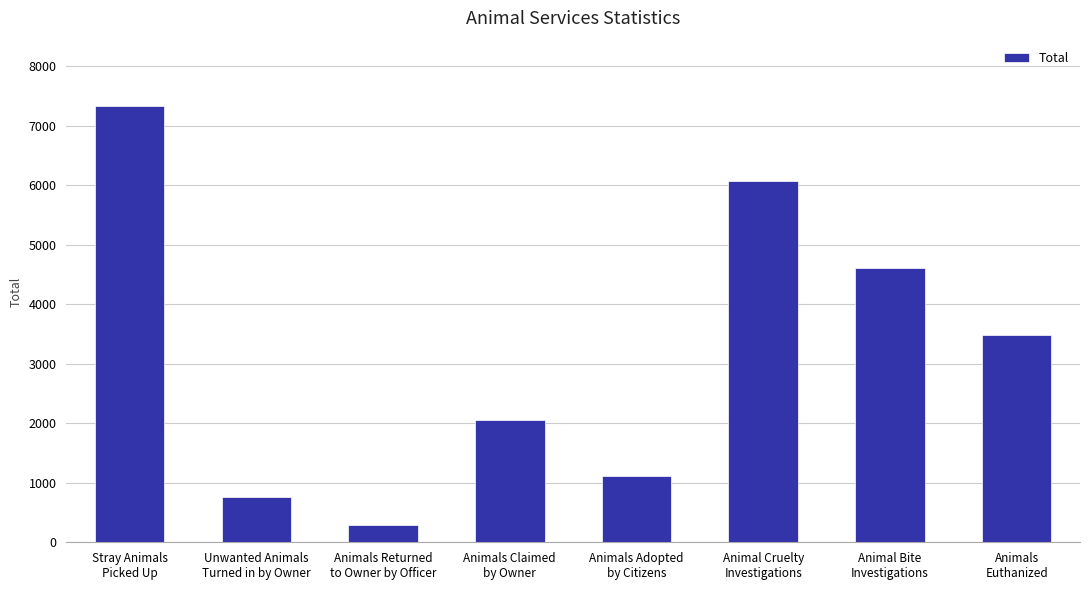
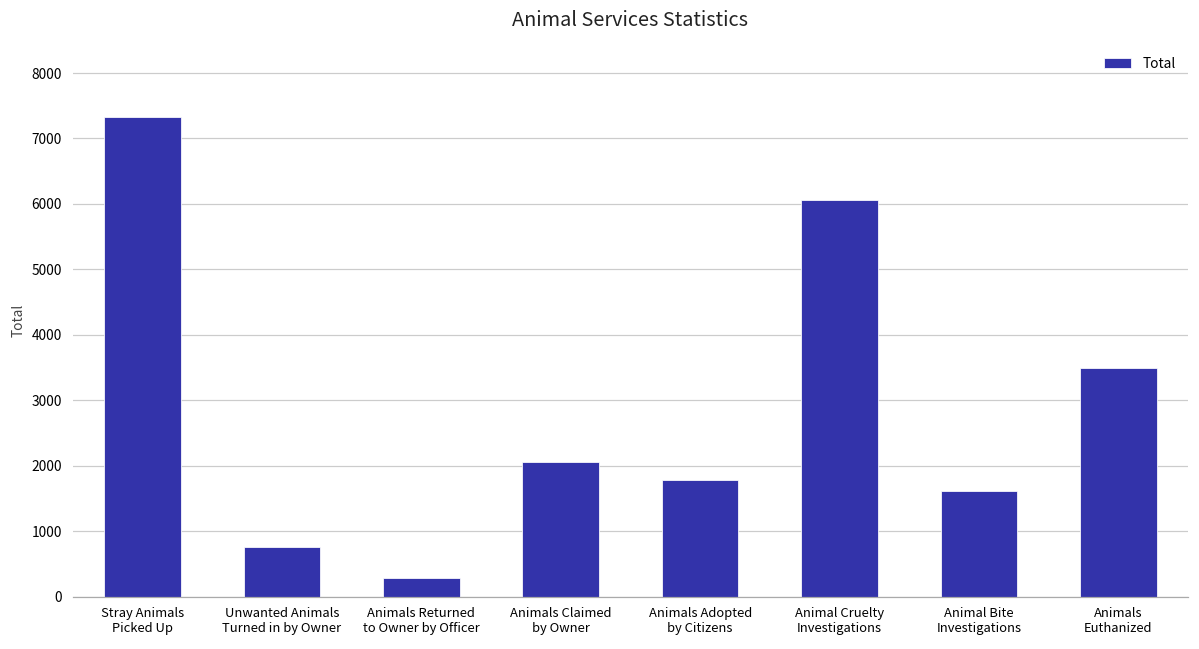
  {
    "Stray Animals Picked Up": 7300,
    "Unwanted Animals Turned in by Owner": 800,
    "Animals Returned to Owner by Officer": 300,
    "Animals Claimed by Owner": 2100,
-   "Animals Adopted by Citizens": 1100,
+   "Animals Adopted by Citizens": 1800,
    "Animal Cruelty Investigations": 6100,
-   "Animal Bite Investigations": 4600,
+   "Animal Bite Investigations": 1600,
    "Animals Euthanized": 3500
  }
